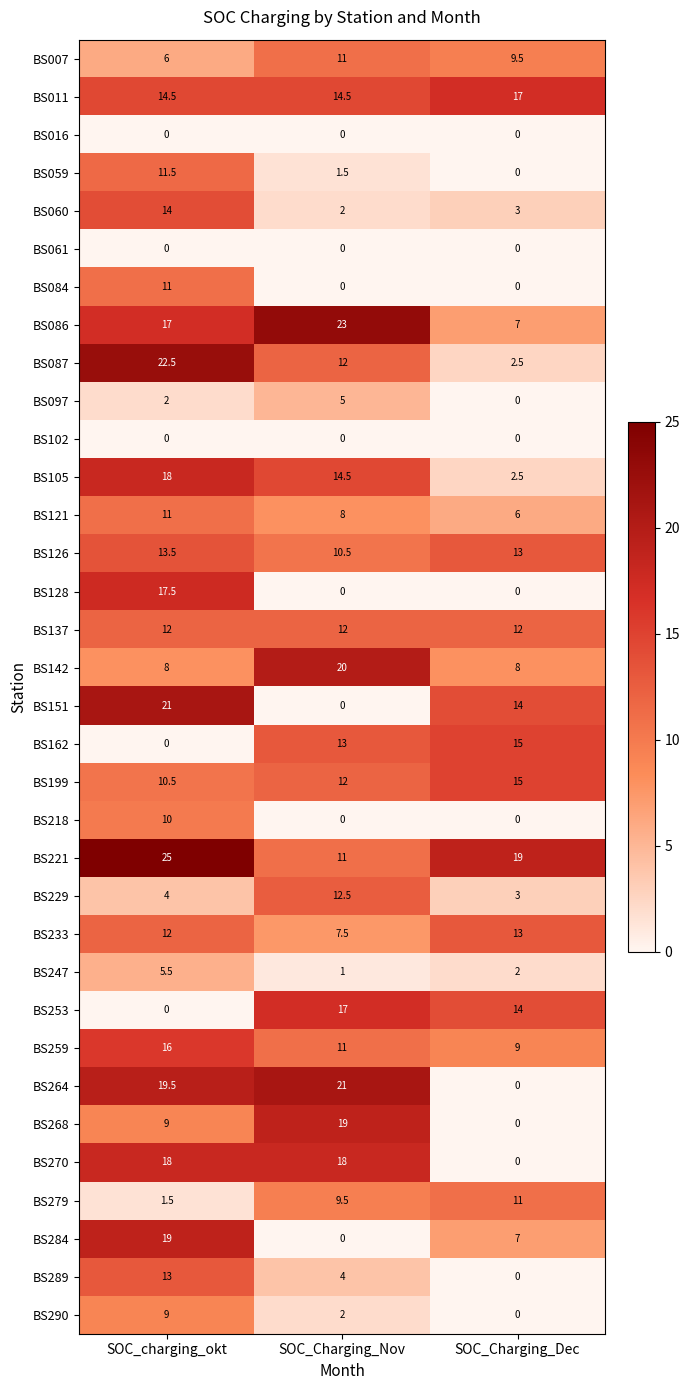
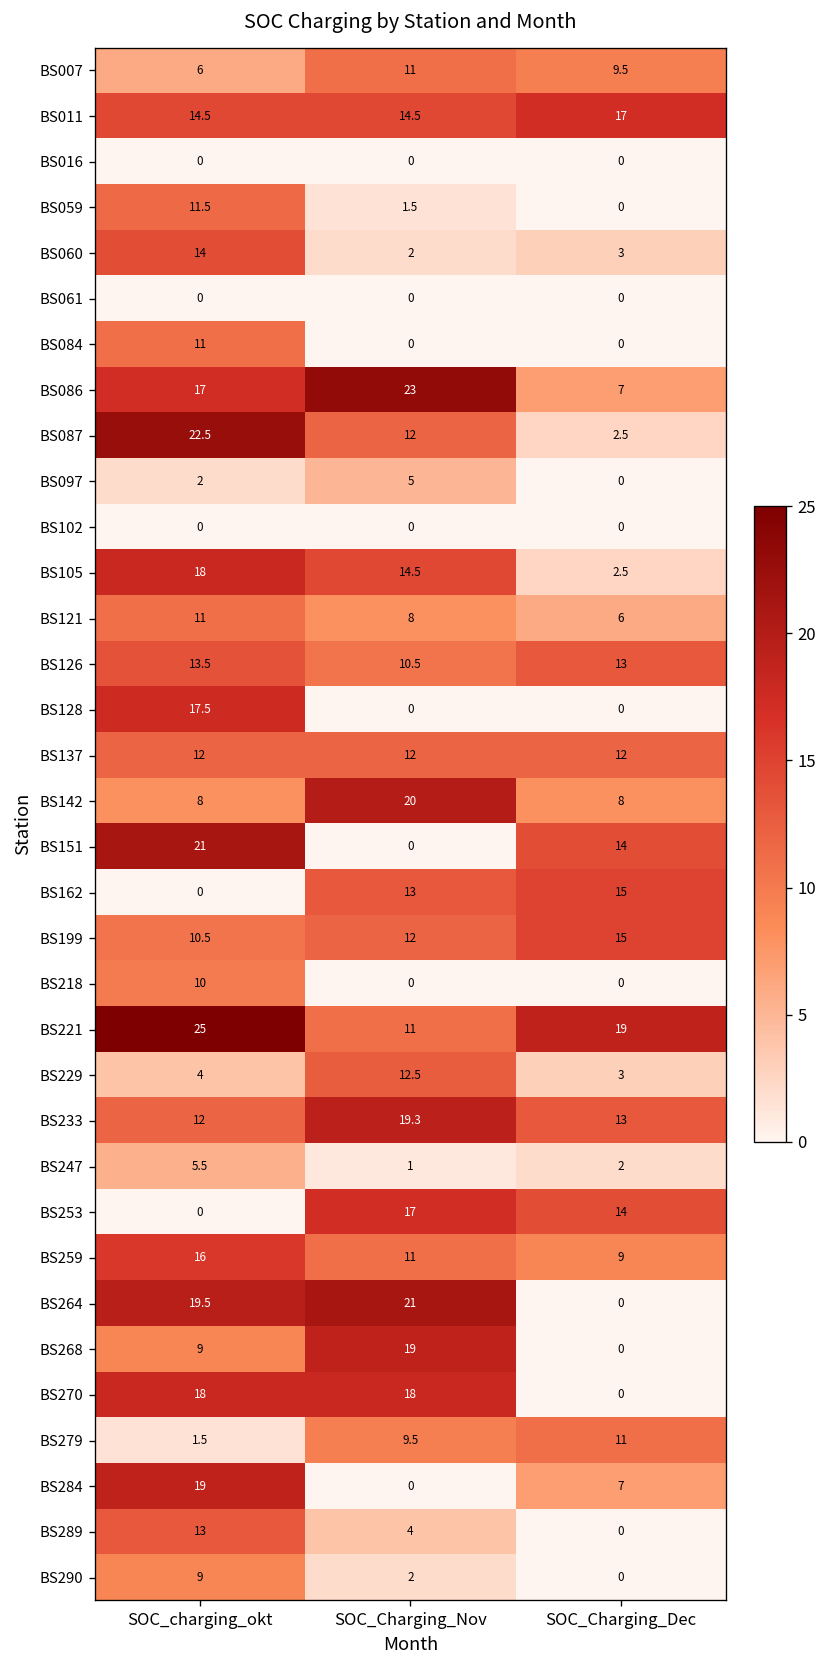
  {
    "BS007": {
      "SOC_charging_okt": 6,
      "SOC_Charging_Nov": 11,
      "SOC_Charging_Dec": 9.5
    },
    "BS011": {
      "SOC_charging_okt": 14.5,
      "SOC_Charging_Nov": 14.5,
      "SOC_Charging_Dec": 17
    },
    "BS016": {
      "SOC_charging_okt": 0,
      "SOC_Charging_Nov": 0,
      "SOC_Charging_Dec": 0
    },
    "BS059": {
      "SOC_charging_okt": 11.5,
      "SOC_Charging_Nov": 1.5,
      "SOC_Charging_Dec": 0
    },
    "BS060": {
      "SOC_charging_okt": 14,
      "SOC_Charging_Nov": 2,
      "SOC_Charging_Dec": 3
    },
    "BS061": {
      "SOC_charging_okt": 0,
      "SOC_Charging_Nov": 0,
      "SOC_Charging_Dec": 0
    },
    "BS084": {
      "SOC_charging_okt": 11,
      "SOC_Charging_Nov": 0,
      "SOC_Charging_Dec": 0
    },
    "BS086": {
      "SOC_charging_okt": 17,
      "SOC_Charging_Nov": 23,
      "SOC_Charging_Dec": 7
    },
    "BS087": {
      "SOC_charging_okt": 22.5,
      "SOC_Charging_Nov": 12,
      "SOC_Charging_Dec": 2.5
    },
    "BS097": {
      "SOC_charging_okt": 2,
      "SOC_Charging_Nov": 5,
      "SOC_Charging_Dec": 0
    },
    "BS102": {
      "SOC_charging_okt": 0,
      "SOC_Charging_Nov": 0,
      "SOC_Charging_Dec": 0
    },
    "BS105": {
      "SOC_charging_okt": 18,
      "SOC_Charging_Nov": 14.5,
      "SOC_Charging_Dec": 2.5
    },
    "BS121": {
      "SOC_charging_okt": 11,
      "SOC_Charging_Nov": 8,
      "SOC_Charging_Dec": 6
    },
    "BS126": {
      "SOC_charging_okt": 13.5,
      "SOC_Charging_Nov": 10.5,
      "SOC_Charging_Dec": 13
    },
    "BS128": {
      "SOC_charging_okt": 17.5,
      "SOC_Charging_Nov": 0,
      "SOC_Charging_Dec": 0
    },
    "BS137": {
      "SOC_charging_okt": 12,
      "SOC_Charging_Nov": 12,
      "SOC_Charging_Dec": 12
    },
    "BS142": {
      "SOC_charging_okt": 8,
      "SOC_Charging_Nov": 20,
      "SOC_Charging_Dec": 8
    },
    "BS151": {
      "SOC_charging_okt": 21,
      "SOC_Charging_Nov": 0,
      "SOC_Charging_Dec": 14
    },
    "BS162": {
      "SOC_charging_okt": 0,
      "SOC_Charging_Nov": 13,
      "SOC_Charging_Dec": 15
    },
    "BS199": {
      "SOC_charging_okt": 10.5,
      "SOC_Charging_Nov": 12,
      "SOC_Charging_Dec": 15
    },
    "BS218": {
      "SOC_charging_okt": 10,
      "SOC_Charging_Nov": 0,
      "SOC_Charging_Dec": 0
    },
    "BS221": {
      "SOC_charging_okt": 25,
      "SOC_Charging_Nov": 11,
      "SOC_Charging_Dec": 19
    },
    "BS229": {
      "SOC_charging_okt": 4,
      "SOC_Charging_Nov": 12.5,
      "SOC_Charging_Dec": 3
    },
    "BS233": {
      "SOC_charging_okt": 12,
-     "SOC_Charging_Nov": 7.5,
+     "SOC_Charging_Nov": 19.3,
      "SOC_Charging_Dec": 13
    },
    "BS247": {
      "SOC_charging_okt": 5.5,
      "SOC_Charging_Nov": 1,
      "SOC_Charging_Dec": 2
    },
    "BS253": {
      "SOC_charging_okt": 0,
      "SOC_Charging_Nov": 17,
      "SOC_Charging_Dec": 14
    },
    "BS259": {
      "SOC_charging_okt": 16,
      "SOC_Charging_Nov": 11,
      "SOC_Charging_Dec": 9
    },
    "BS264": {
      "SOC_charging_okt": 19.5,
      "SOC_Charging_Nov": 21,
      "SOC_Charging_Dec": 0
    },
    "BS268": {
      "SOC_charging_okt": 9,
      "SOC_Charging_Nov": 19,
      "SOC_Charging_Dec": 0
    },
    "BS270": {
      "SOC_charging_okt": 18,
      "SOC_Charging_Nov": 18,
      "SOC_Charging_Dec": 0
    },
    "BS279": {
      "SOC_charging_okt": 1.5,
      "SOC_Charging_Nov": 9.5,
      "SOC_Charging_Dec": 11
    },
    "BS284": {
      "SOC_charging_okt": 19,
      "SOC_Charging_Nov": 0,
      "SOC_Charging_Dec": 7
    },
    "BS289": {
      "SOC_charging_okt": 13,
      "SOC_Charging_Nov": 4,
      "SOC_Charging_Dec": 0
    },
    "BS290": {
      "SOC_charging_okt": 9,
      "SOC_Charging_Nov": 2,
      "SOC_Charging_Dec": 0
    }
  }
